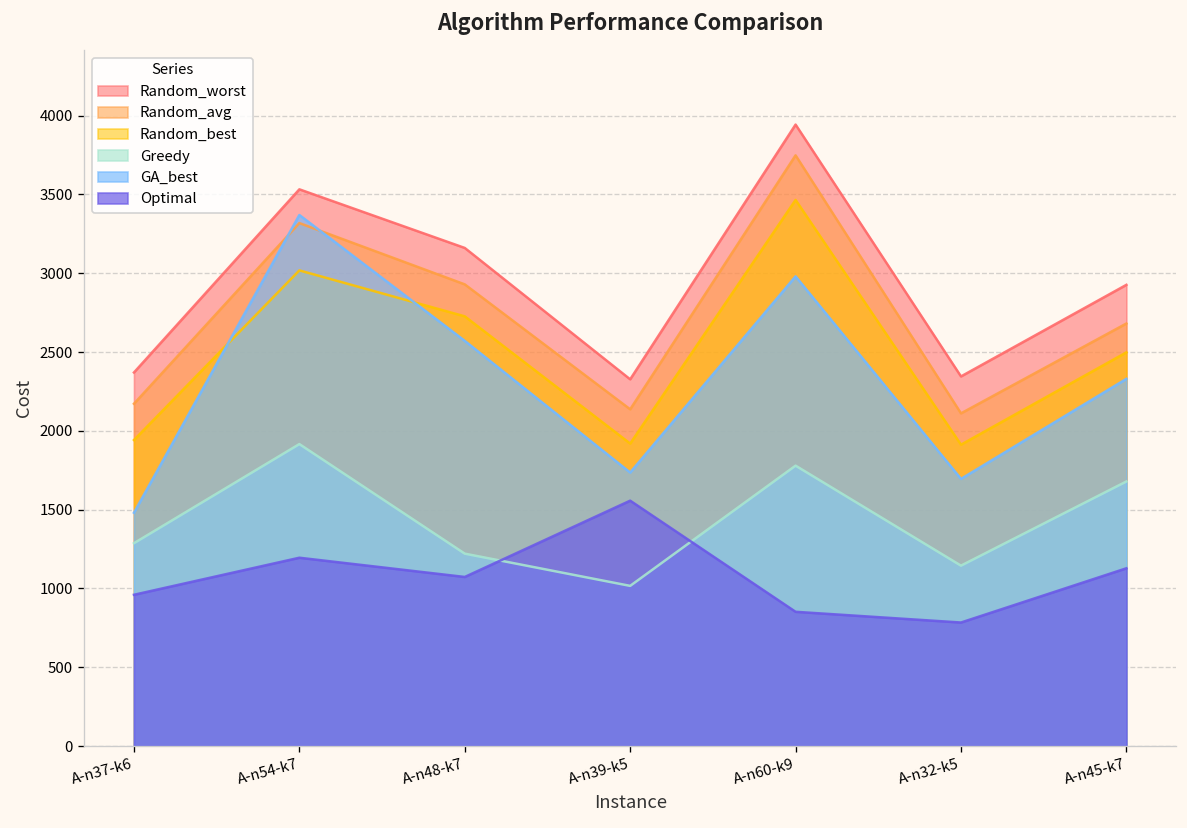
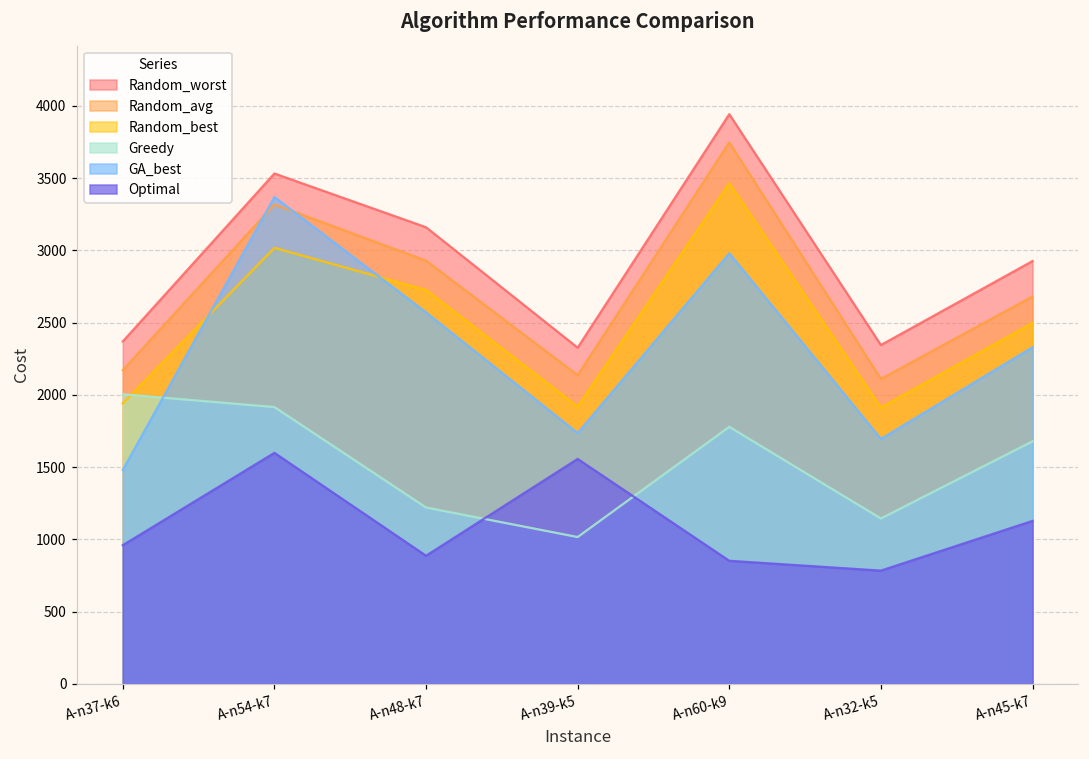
  {
    "Random_best": {
      "A-n37-k6": 1940,
      "A-n54-k7": 3020,
      "A-n48-k7": 2730,
      "A-n39-k5": 1920,
      "A-n60-k9": 3460,
      "A-n32-k5": 1910,
      "A-n45-k7": 2500
    },
    "Greedy": {
-     "A-n37-k6": 1290,
+     "A-n37-k6": 2000,
      "A-n54-k7": 1920,
      "A-n48-k7": 1220,
      "A-n39-k5": 1020,
      "A-n60-k9": 1780,
      "A-n32-k5": 1140,
      "A-n45-k7": 1680
    },
    "GA_best": {
      "A-n37-k6": 1480,
      "A-n54-k7": 3370,
      "A-n48-k7": 2570,
      "A-n39-k5": 1740,
      "A-n60-k9": 2980,
      "A-n32-k5": 1700,
      "A-n45-k7": 2330
    },
    "Optimal": {
      "A-n37-k6": 960,
-     "A-n54-k7": 1200,
-     "A-n48-k7": 1070,
+     "A-n54-k7": 1600,
+     "A-n48-k7": 890,
      "A-n39-k5": 1560,
      "A-n60-k9": 850,
      "A-n32-k5": 780,
      "A-n45-k7": 1130
    }
  }
